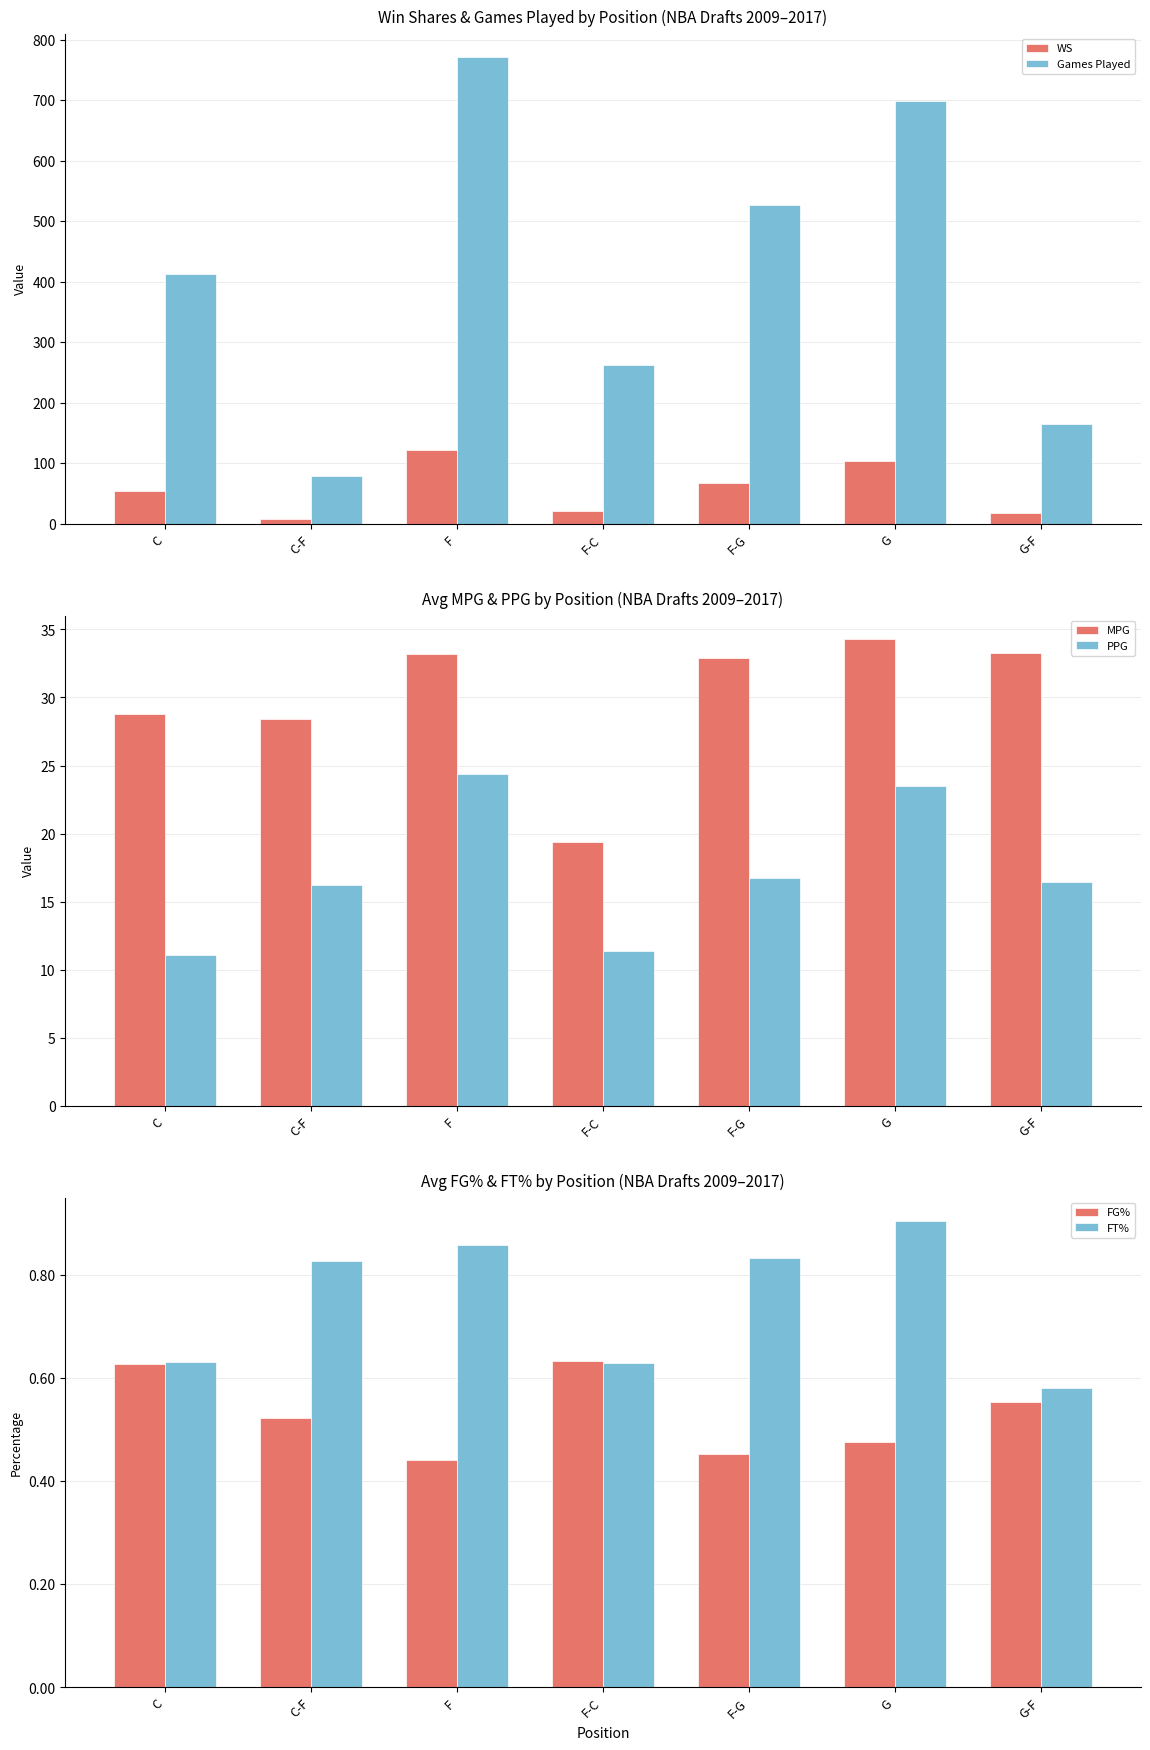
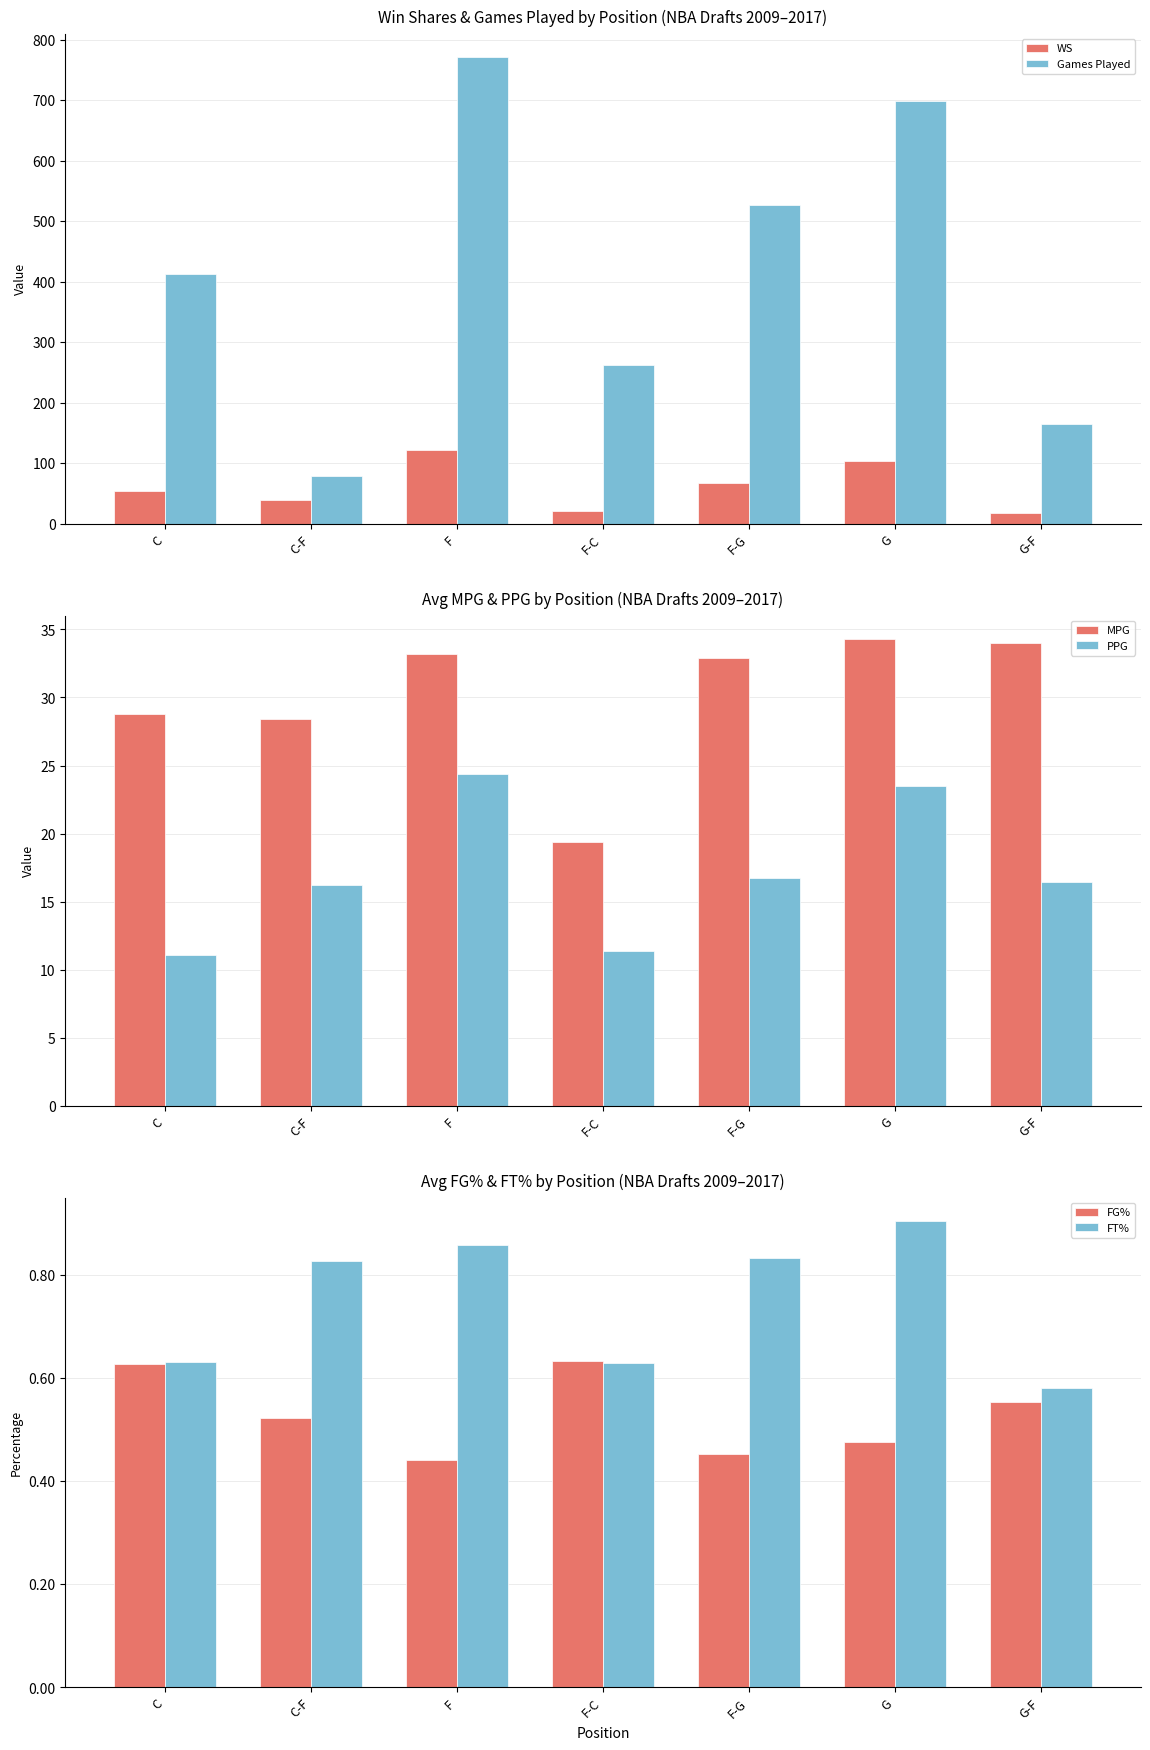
  {
    "Win Shares & Games Played by Position (NBA Drafts 2009–2017)": {
      "WS": {
        "C": 50,
-       "C-F": 10,
+       "C-F": 40,
        "F": 120,
        "F-C": 20,
        "F-G": 70,
        "G": 100,
        "G-F": 20
      },
      "Games Played": {
        "C": 410,
        "C-F": 80,
        "F": 770,
        "F-C": 260,
        "F-G": 530,
        "G": 700,
        "G-F": 170
      }
    },
    "Avg MPG & PPG by Position (NBA Drafts 2009–2017)": {
      "MPG": {
        "C": 28.8,
        "C-F": 28.4,
        "F": 33.2,
        "F-C": 19.4,
        "F-G": 32.9,
        "G": 34.3,
-       "G-F": 33.3
+       "G-F": 34.0
      },
      "PPG": {
        "C": 11.1,
        "C-F": 16.2,
        "F": 24.4,
        "F-C": 11.4,
        "F-G": 16.7,
        "G": 23.5,
        "G-F": 16.4
      }
    },
    "Avg FG% & FT% by Position (NBA Drafts 2009–2017)": {
      "FG%": {
        "C": 0.63,
        "C-F": 0.52,
        "F": 0.44,
        "F-C": 0.63,
        "F-G": 0.45,
        "G": 0.48,
        "G-F": 0.55
      },
      "FT%": {
        "C": 0.63,
        "C-F": 0.83,
        "F": 0.86,
        "F-C": 0.63,
        "F-G": 0.83,
        "G": 0.91,
        "G-F": 0.58
      }
    }
  }
